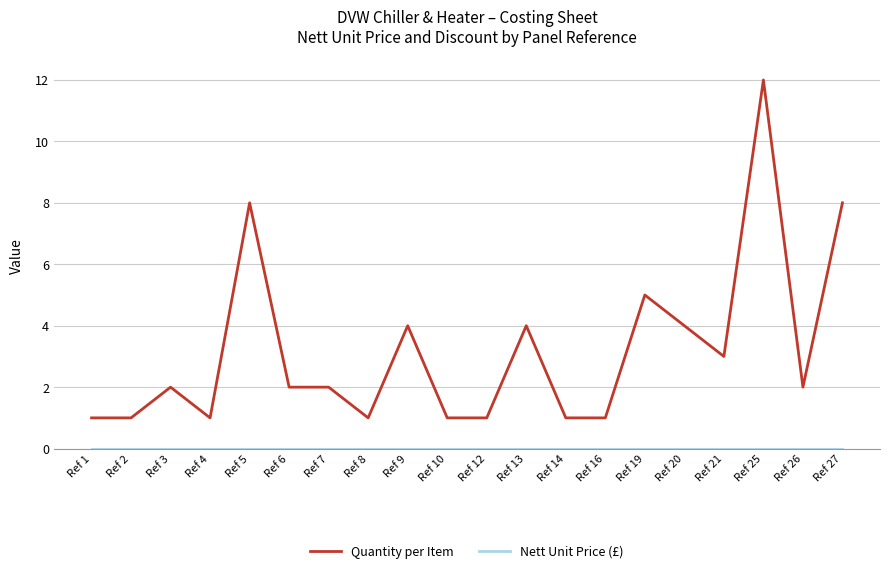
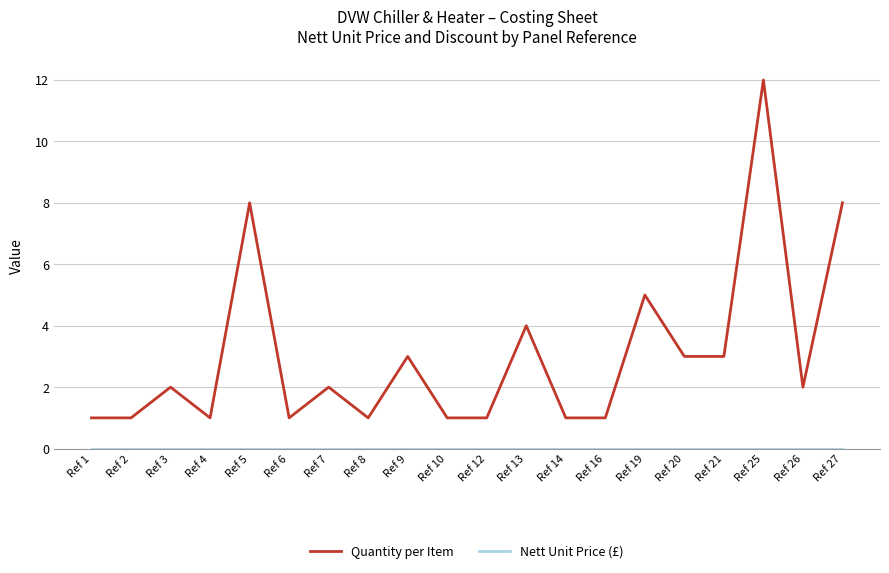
  {
    "Quantity per Item": {
      "Ref 1": 1,
      "Ref 2": 1,
      "Ref 3": 2,
      "Ref 4": 1,
      "Ref 5": 8,
-     "Ref 6": 2,
+     "Ref 6": 1,
      "Ref 7": 2,
      "Ref 8": 1,
-     "Ref 9": 4,
+     "Ref 9": 3,
      "Ref 10": 1,
      "Ref 12": 1,
      "Ref 13": 4,
      "Ref 14": 1,
      "Ref 16": 1,
      "Ref 19": 5,
-     "Ref 20": 4,
+     "Ref 20": 3,
      "Ref 21": 3,
      "Ref 25": 12,
      "Ref 26": 2,
      "Ref 27": 8
    },
    "Nett Unit Price (£)": {
      "Ref 1": 0,
      "Ref 2": 0,
      "Ref 3": 0,
      "Ref 4": 0,
      "Ref 5": 0,
      "Ref 6": 0,
      "Ref 7": 0,
      "Ref 8": 0,
      "Ref 9": 0,
      "Ref 10": 0,
      "Ref 12": 0,
      "Ref 13": 0,
      "Ref 14": 0,
      "Ref 16": 0,
      "Ref 19": 0,
      "Ref 20": 0,
      "Ref 21": 0,
      "Ref 25": 0,
      "Ref 26": 0,
      "Ref 27": 0
    }
  }
